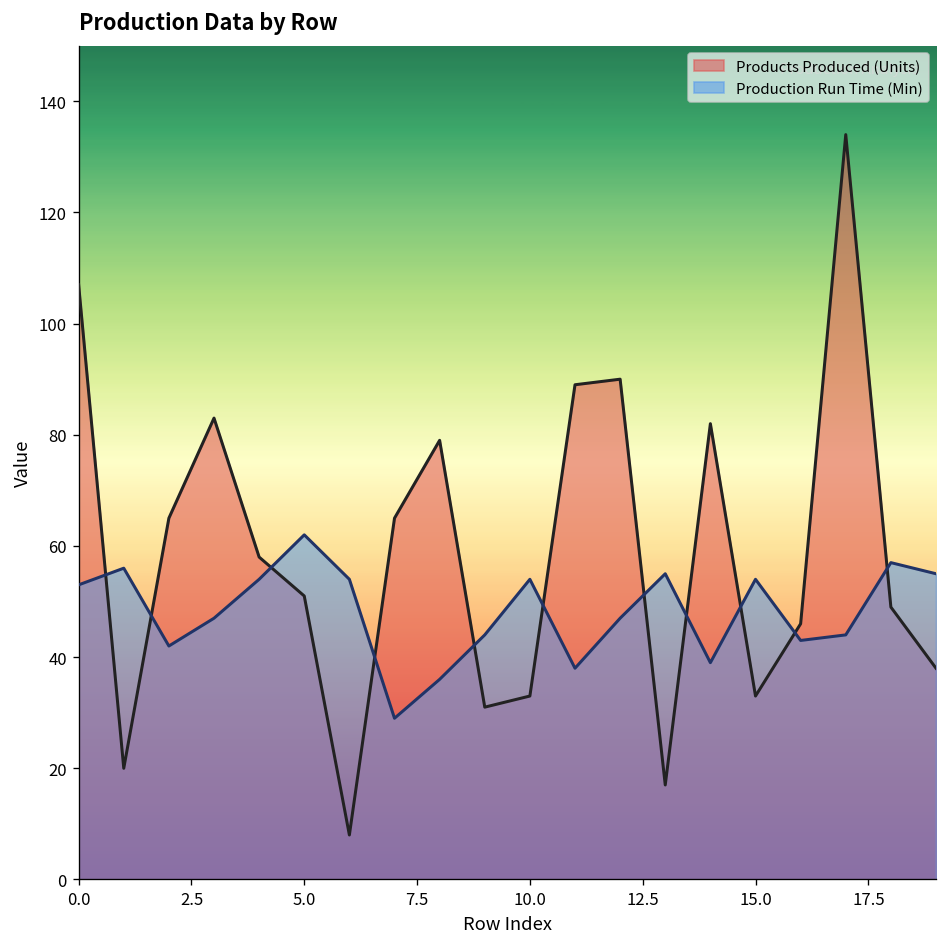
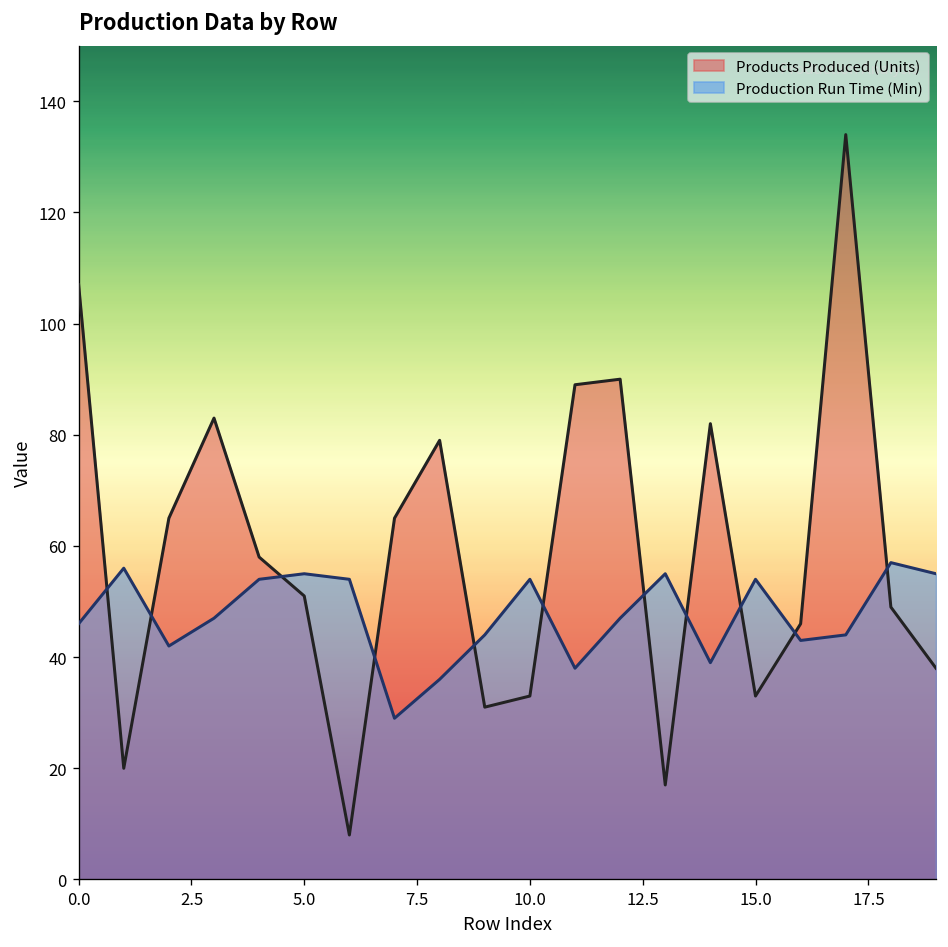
  {
    "Products Produced (Units)": {
      "0.0": 107,
      "5.0": 51,
      "10.0": 33,
      "15.0": 33
    },
    "Production Run Time (Min)": {
-     "0.0": 53,
-     "5.0": 62,
+     "0.0": 46,
+     "5.0": 55,
      "10.0": 54,
      "15.0": 54
    }
  }
